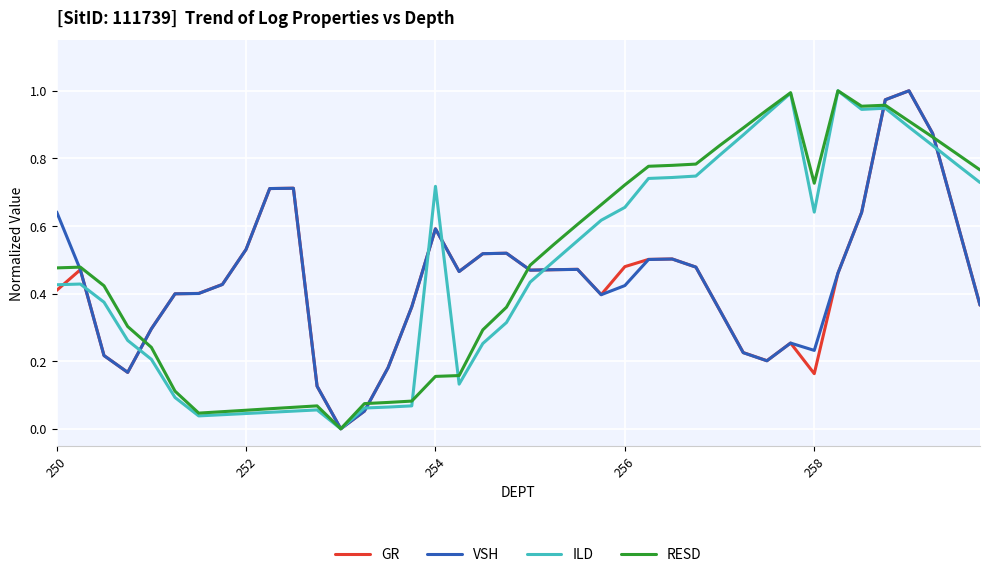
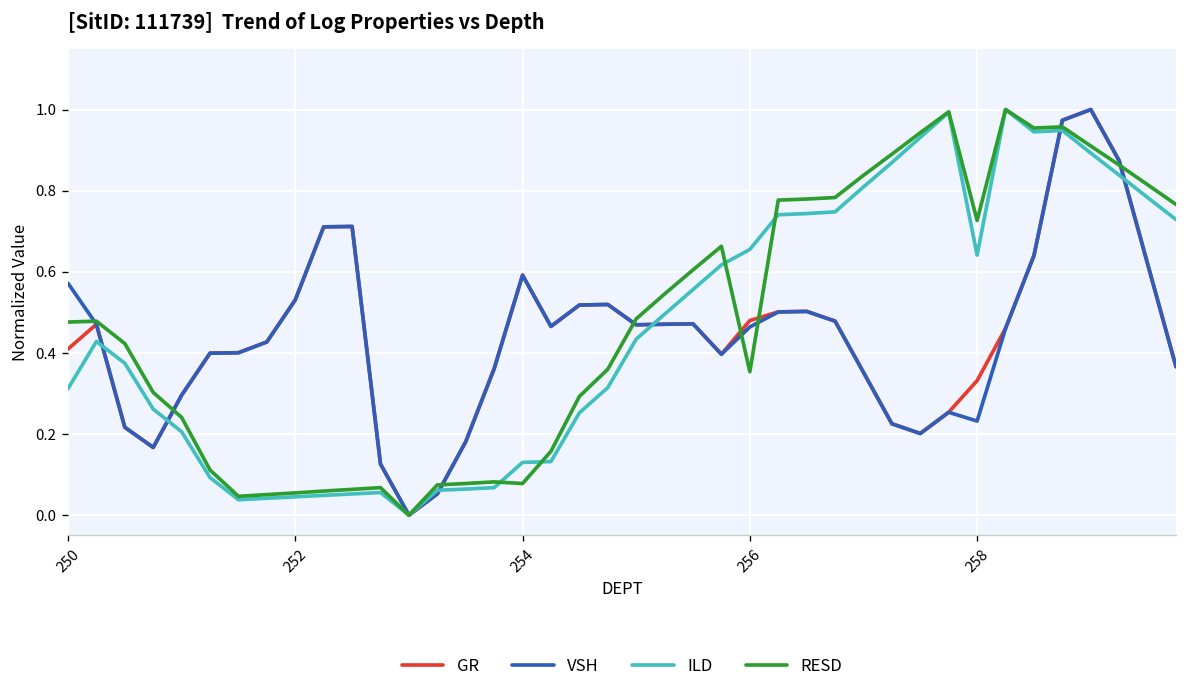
  {
    "GR": {
      "250": 0.41,
      "256": 0.48,
-     "258": 0.16
+     "258": 0.33
    },
    "VSH": {
-     "250": 0.64,
-     "256": 0.42,
+     "250": 0.57,
+     "256": 0.46,
      "258": 0.23
    },
    "ILD": {
-     "250": 0.43,
+     "250": 0.31,
      "252": 0.05,
-     "254": 0.72,
+     "254": 0.13,
      "256": 0.66,
      "258": 0.64
    },
    "RESD": {
      "250": 0.48,
      "252": 0.05,
-     "254": 0.16,
-     "256": 0.72,
+     "254": 0.08,
+     "256": 0.35,
      "258": 0.73
    }
  }
